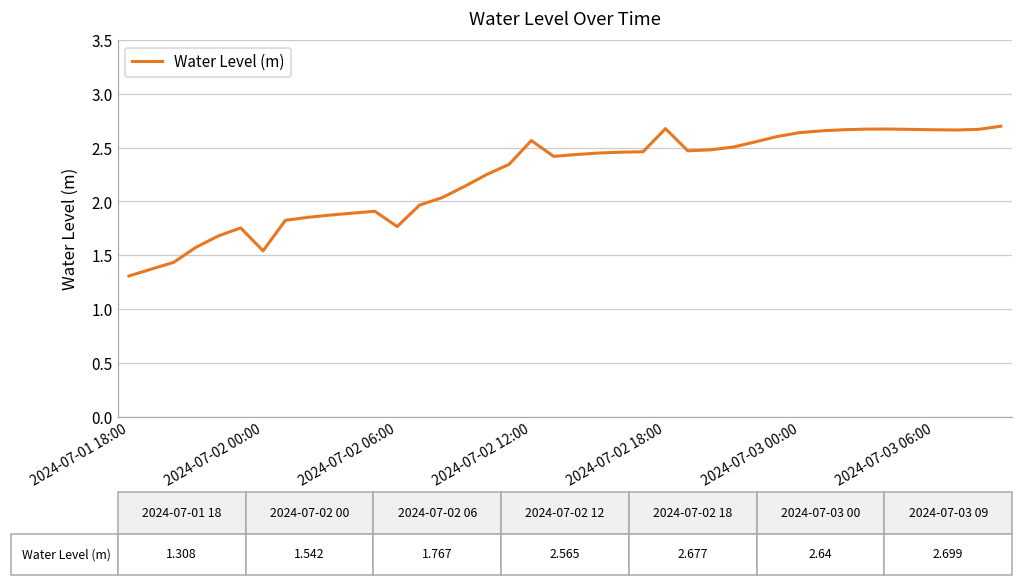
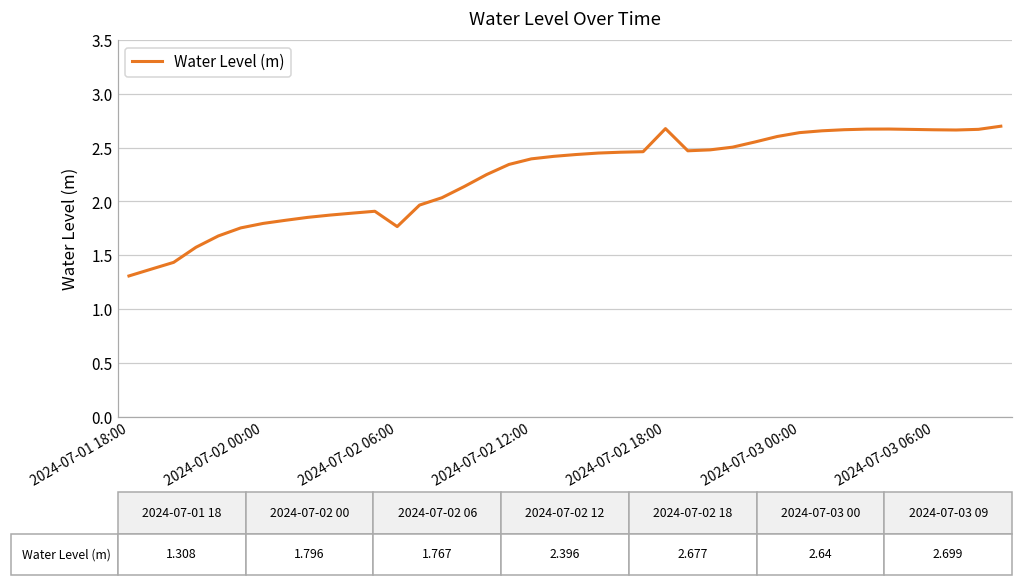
  {
-   "2024-07-02 00:00": 1.542,
-   "2024-07-02 12:00": 2.565
+   "2024-07-02 00:00": 1.796,
+   "2024-07-02 12:00": 2.396
  }
